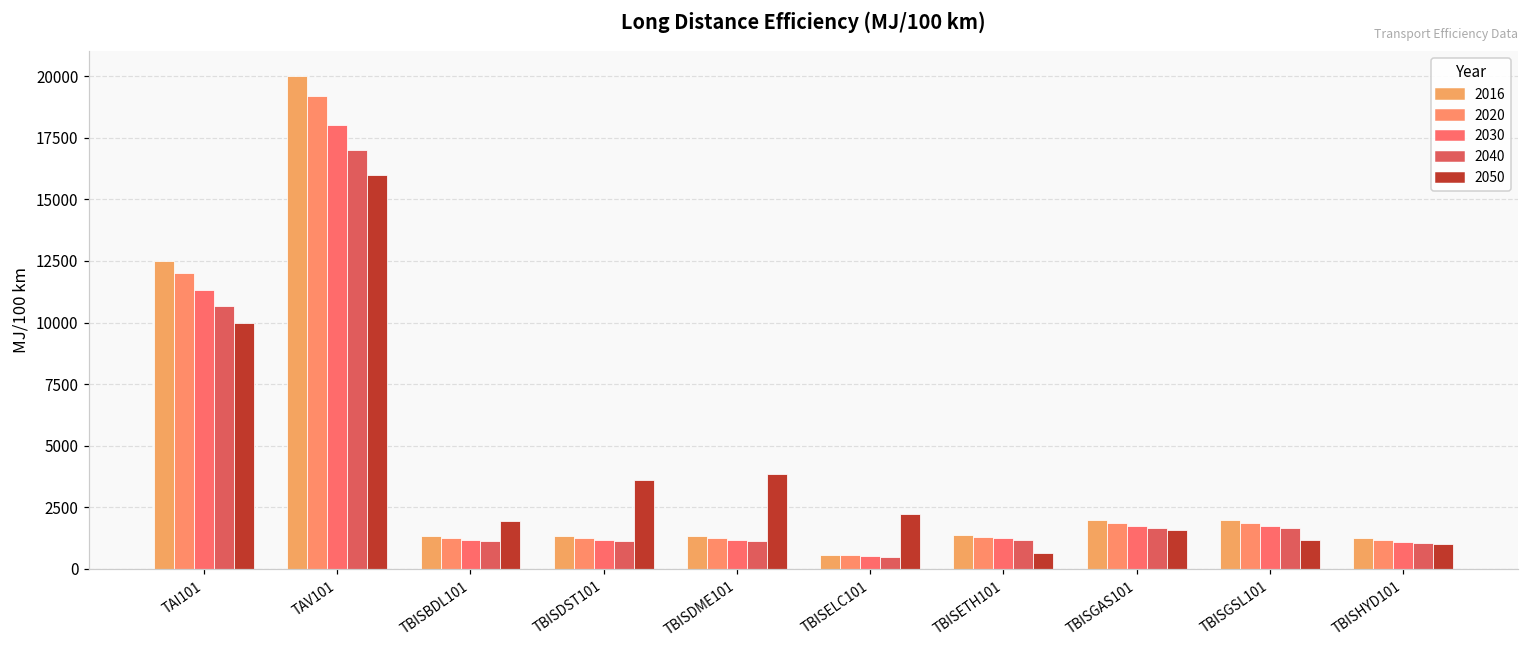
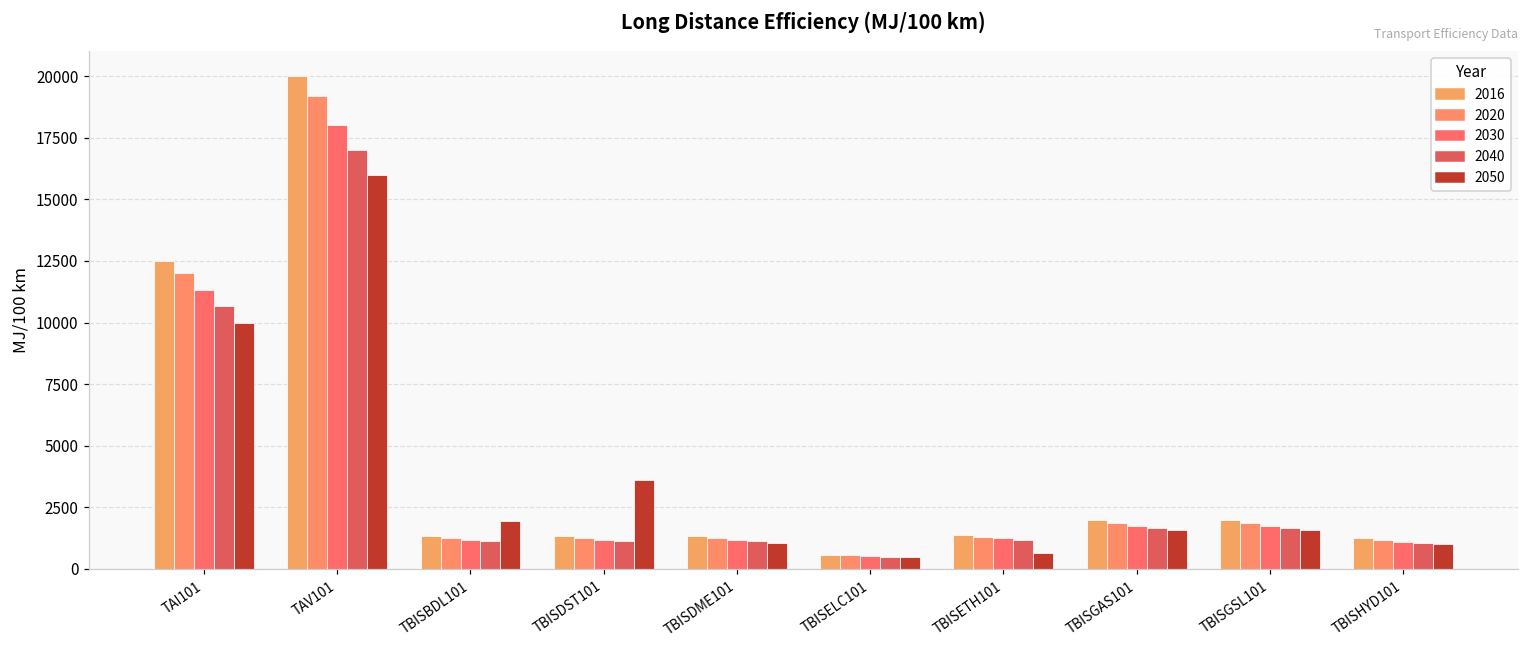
  {
    "2050": {
      "TAI101": 10000,
      "TAV101": 16000,
      "TBISBDL101": 2000,
      "TBISDST101": 3600,
-     "TBISDME101": 3800,
-     "TBISELC101": 2200,
+     "TBISDME101": 1100,
+     "TBISELC101": 500,
      "TBISETH101": 600,
      "TBISGAS101": 1600,
-     "TBISGSL101": 1200,
+     "TBISGSL101": 1600,
      "TBISHYD101": 1000
    }
  }
